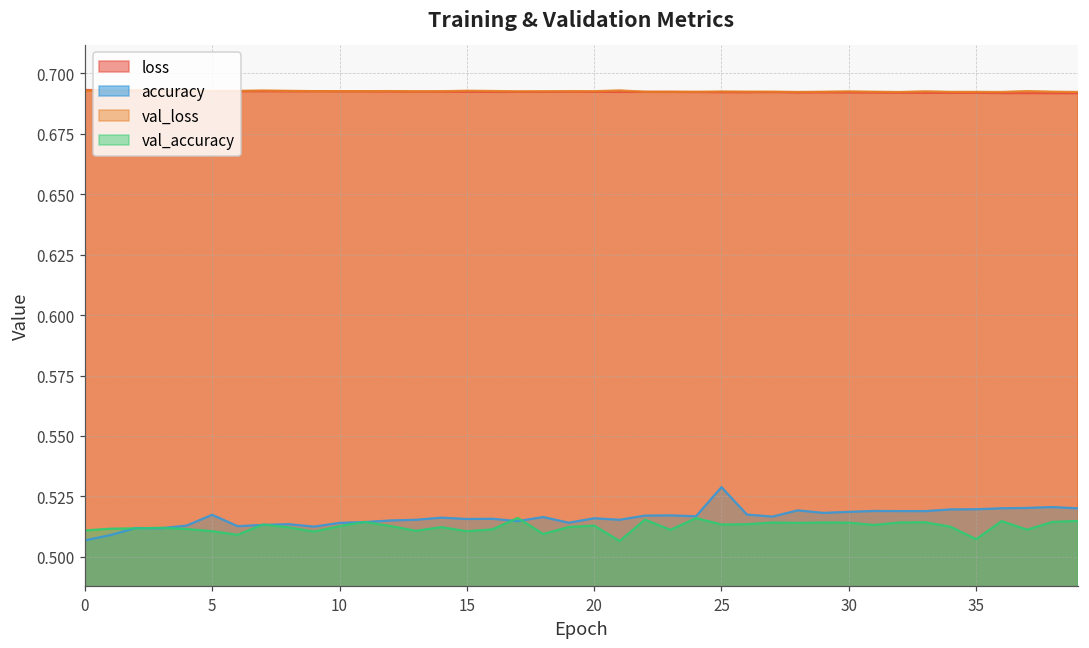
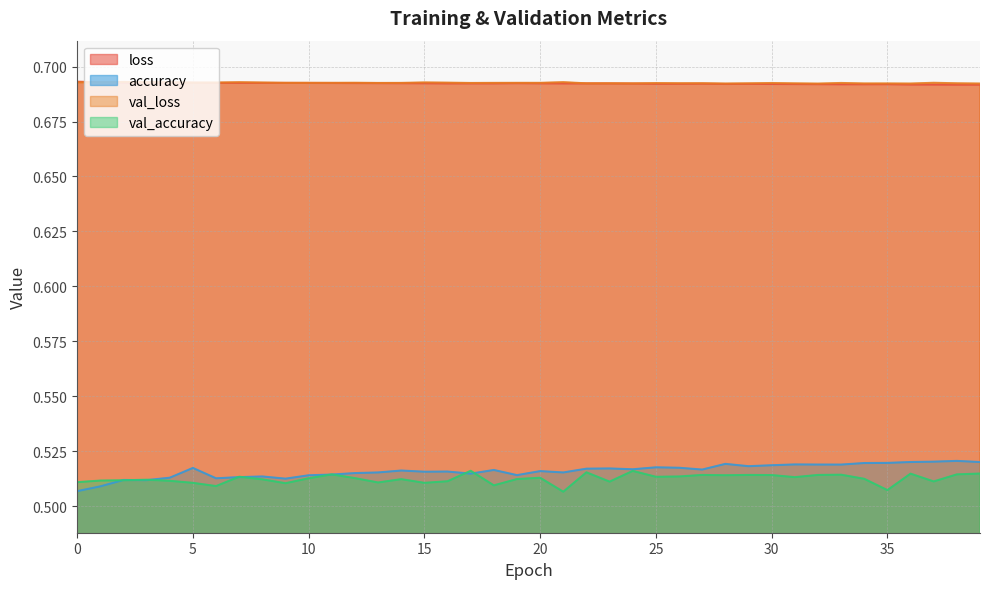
  {
    "accuracy": {
      "0": 0.507,
      "5": 0.517,
      "10": 0.514,
      "15": 0.516,
      "20": 0.516,
-     "25": 0.529,
+     "25": 0.518,
      "30": 0.519,
      "35": 0.520
    },
    "val_accuracy": {
      "0": 0.511,
      "5": 0.511,
      "10": 0.513,
      "15": 0.511,
      "20": 0.513,
      "25": 0.513,
      "30": 0.514,
      "35": 0.507
    }
  }
